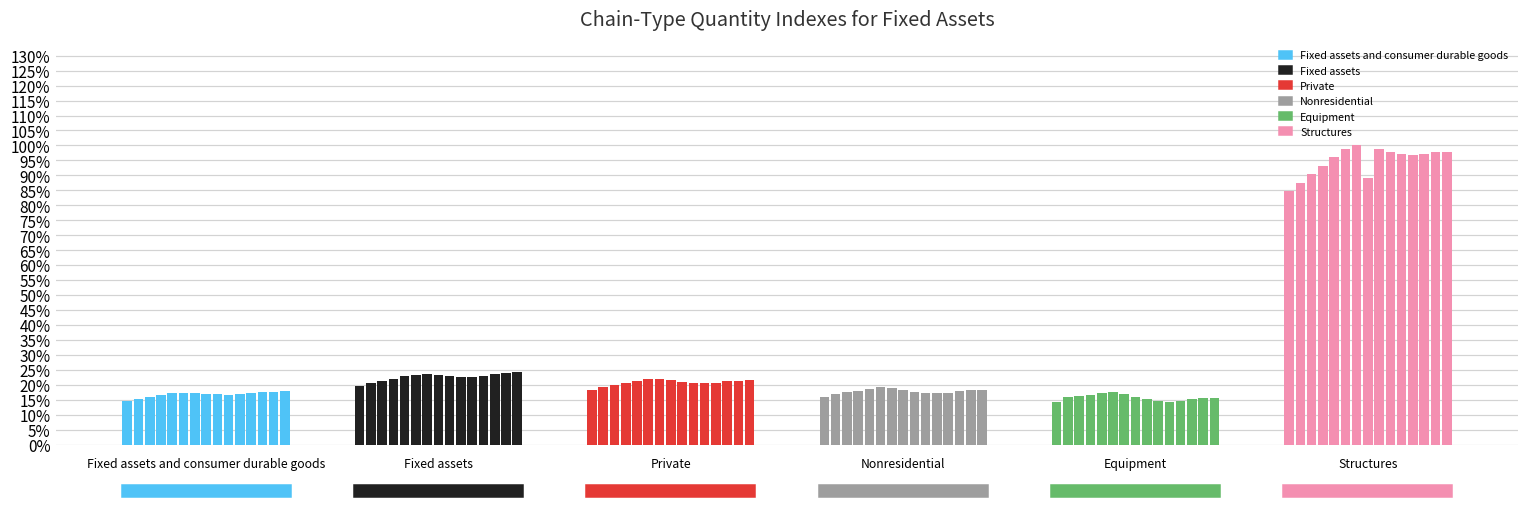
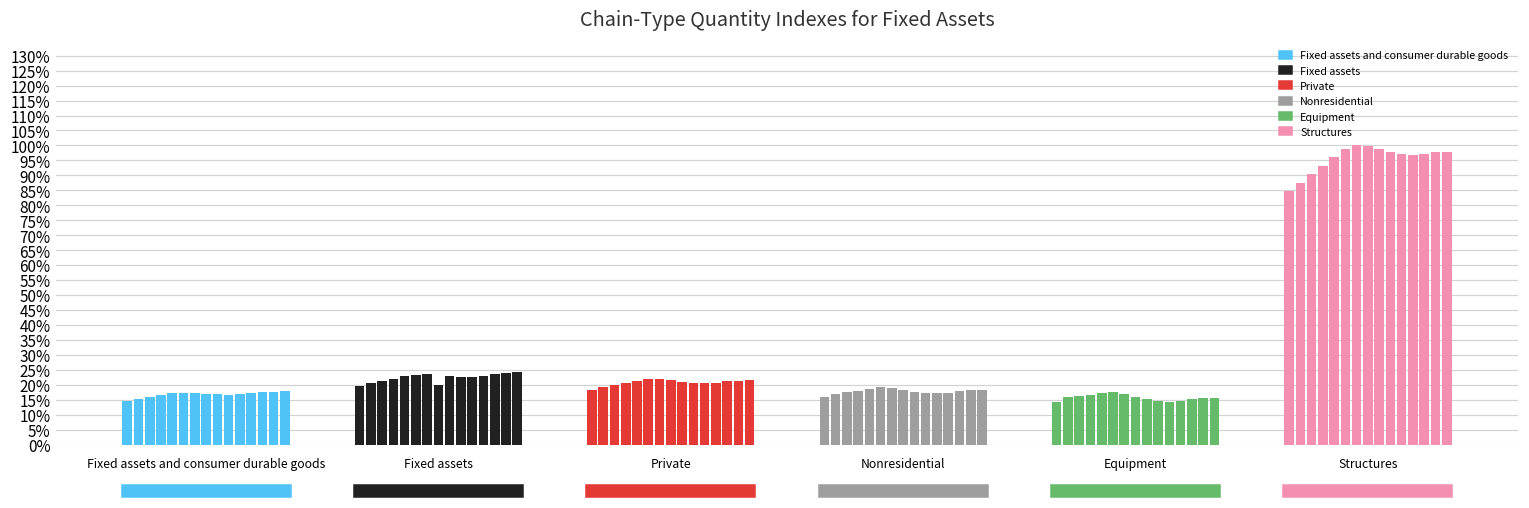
  {
    "Fixed assets and consumer durable goods": {
      "Fixed assets and consumer durable goods": "17%"
    },
    "Fixed assets": {
-     "Fixed assets": "23%"
+     "Fixed assets": "20%"
    },
    "Private": {
      "Private": "21%"
    },
    "Nonresidential": {
      "Nonresidential": "18%"
    },
    "Equipment": {
      "Equipment": "16%"
    },
    "Structures": {
-     "Structures": "89%"
+     "Structures": "100%"
    }
  }
